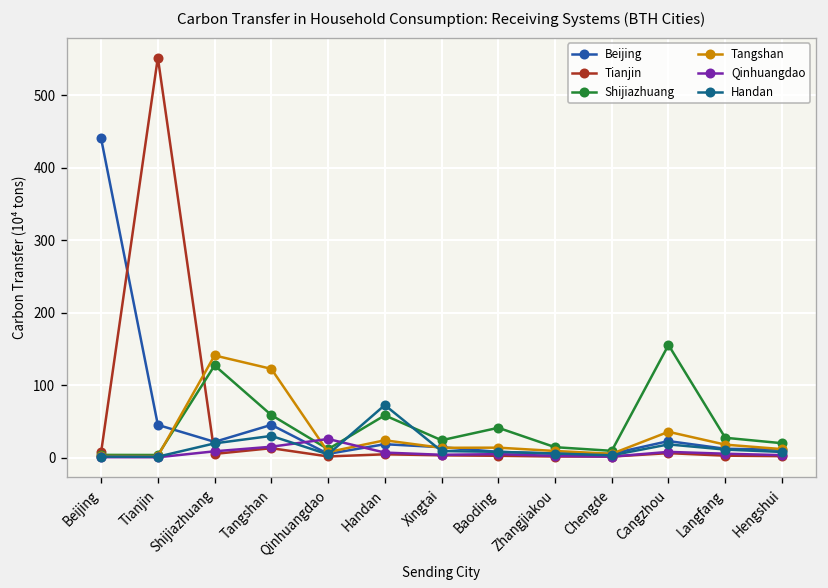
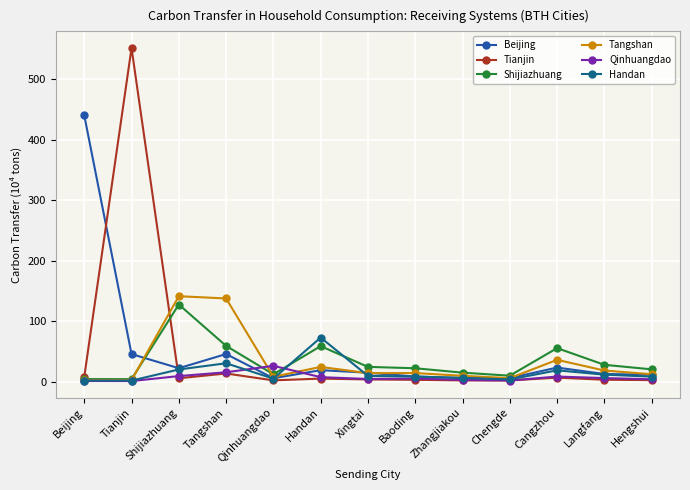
  {
    "Tianjin": {
      "Tianjin": 550
    },
    "Shijiazhuang": {
      "Shijiazhuang": 130,
      "Tangshan": 60,
      "Handan": 60,
      "Xingtai": 20,
-     "Baoding": 40,
+     "Baoding": 20,
      "Zhangjiakou": 10,
-     "Cangzhou": 160,
+     "Cangzhou": 60,
      "Langfang": 30,
      "Hengshui": 20
    },
    "Tangshan": {
      "Shijiazhuang": 140,
-     "Tangshan": 120,
+     "Tangshan": 140,
      "Handan": 20,
      "Baoding": 10,
      "Cangzhou": 40,
      "Langfang": 20
    },
    "Qinhuangdao": {
      "Qinhuangdao": 30
    }
  }
